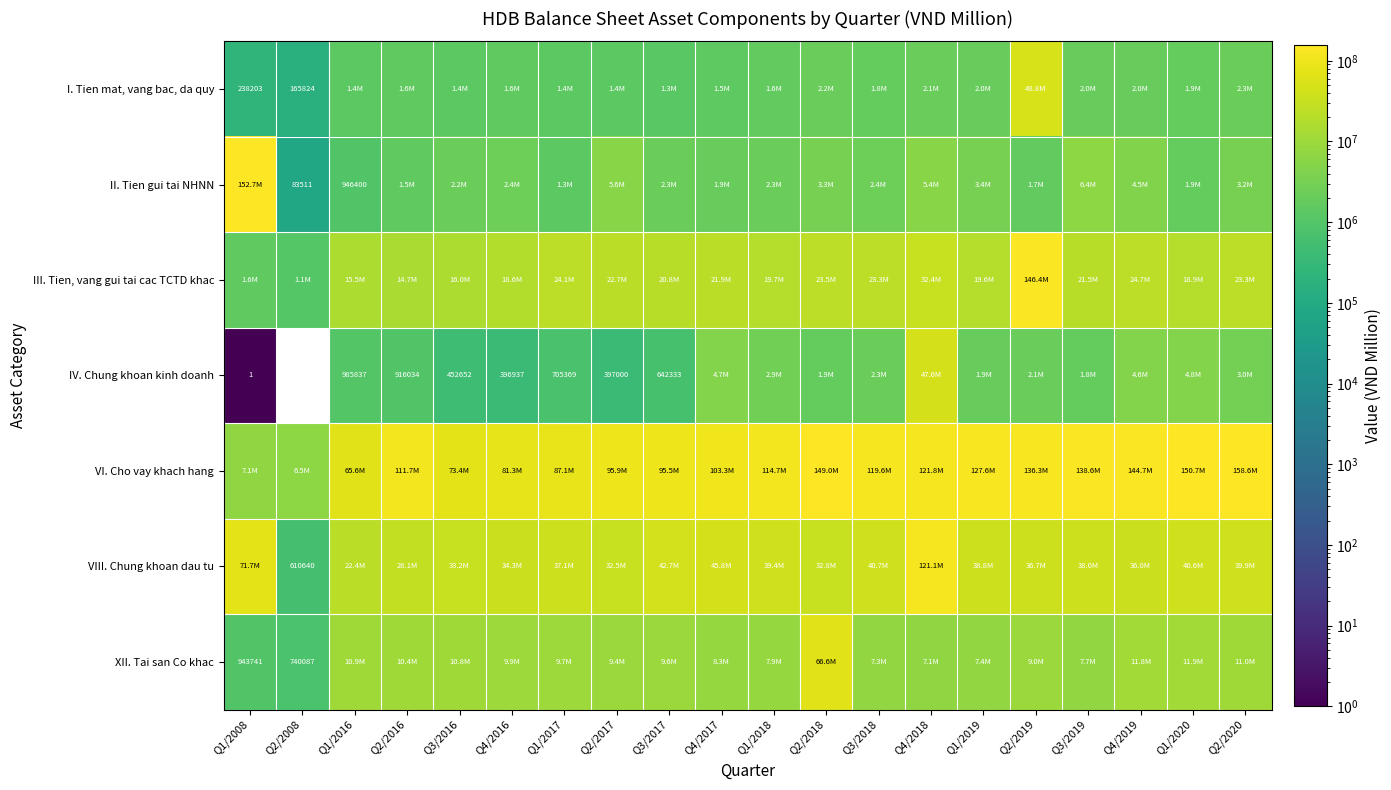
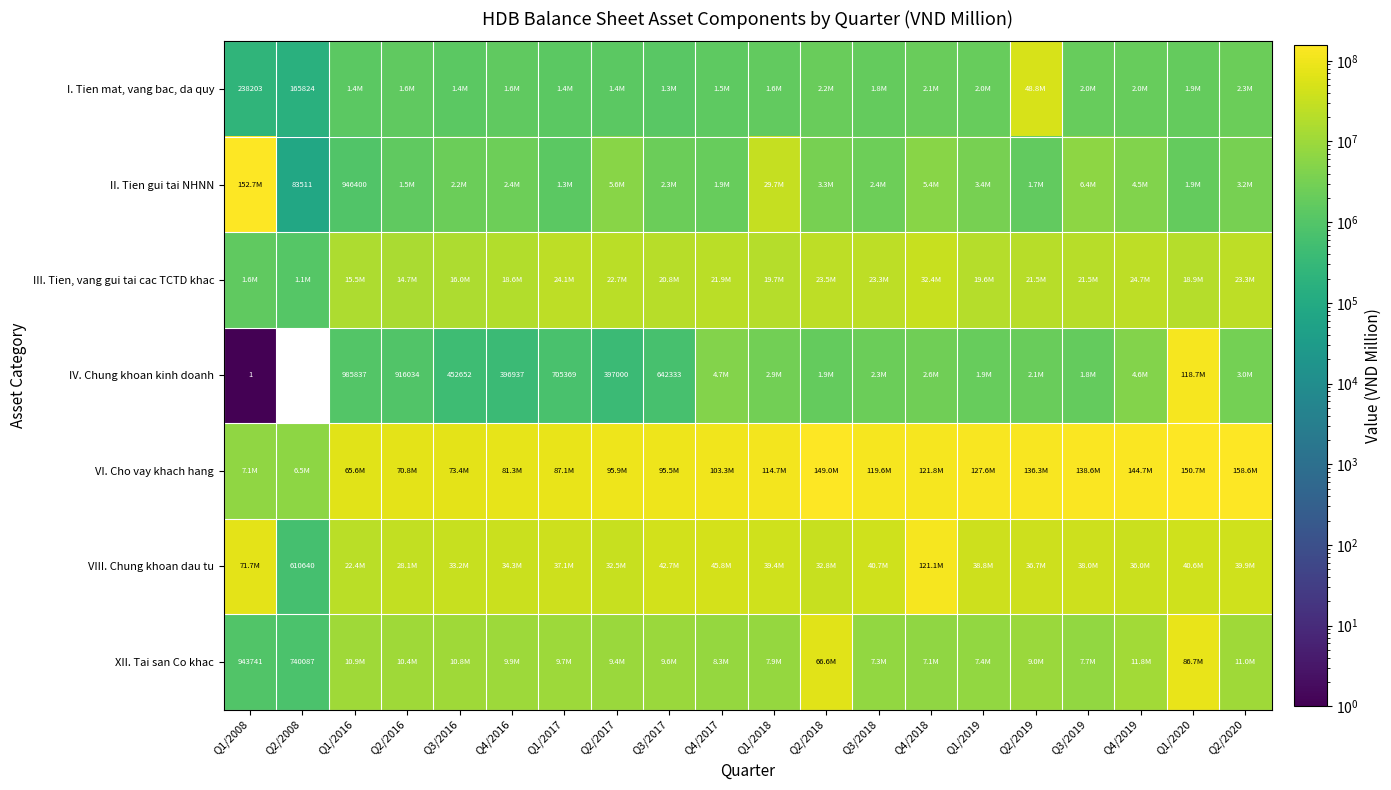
  {
    "I. Tien mat, vang bac, da quy": {
      "Q1/2008": "238203",
      "Q2/2008": "165824",
      "Q1/2016": "1.4M",
      "Q2/2016": "1.6M",
      "Q3/2016": "1.4M",
      "Q4/2016": "1.6M",
      "Q1/2017": "1.4M",
      "Q2/2017": "1.4M",
      "Q3/2017": "1.3M",
      "Q4/2017": "1.5M",
      "Q1/2018": "1.6M",
      "Q2/2018": "2.2M",
      "Q3/2018": "1.8M",
      "Q4/2018": "2.1M",
      "Q1/2019": "2.0M",
      "Q2/2019": "48.8M",
      "Q3/2019": "2.0M",
      "Q4/2019": "2.0M",
      "Q1/2020": "1.9M",
      "Q2/2020": "2.3M"
    },
    "II. Tien gui tai NHNN": {
      "Q1/2008": "152.7M",
      "Q2/2008": "83511",
      "Q1/2016": "946400",
      "Q2/2016": "1.5M",
      "Q3/2016": "2.2M",
      "Q4/2016": "2.4M",
      "Q1/2017": "1.3M",
      "Q2/2017": "5.6M",
      "Q3/2017": "2.3M",
      "Q4/2017": "1.9M",
-     "Q1/2018": "2.3M",
+     "Q1/2018": "29.7M",
      "Q2/2018": "3.3M",
      "Q3/2018": "2.4M",
      "Q4/2018": "5.4M",
      "Q1/2019": "3.4M",
      "Q2/2019": "1.7M",
      "Q3/2019": "6.4M",
      "Q4/2019": "4.5M",
      "Q1/2020": "1.9M",
      "Q2/2020": "3.2M"
    },
    "III. Tien, vang gui tai cac TCTD khac": {
      "Q1/2008": "1.6M",
      "Q2/2008": "1.1M",
      "Q1/2016": "15.5M",
      "Q2/2016": "14.7M",
      "Q3/2016": "16.0M",
      "Q4/2016": "18.6M",
      "Q1/2017": "24.1M",
      "Q2/2017": "22.7M",
      "Q3/2017": "20.8M",
      "Q4/2017": "21.9M",
      "Q1/2018": "19.7M",
      "Q2/2018": "23.5M",
      "Q3/2018": "23.3M",
      "Q4/2018": "32.4M",
      "Q1/2019": "19.6M",
-     "Q2/2019": "146.4M",
+     "Q2/2019": "21.5M",
      "Q3/2019": "21.5M",
      "Q4/2019": "24.7M",
      "Q1/2020": "18.9M",
      "Q2/2020": "23.3M"
    },
    "IV. Chung khoan kinh doanh": {
      "Q1/2008": "1",
      "Q1/2016": "985837",
      "Q2/2016": "916034",
      "Q3/2016": "452652",
      "Q4/2016": "396937",
      "Q1/2017": "705369",
      "Q2/2017": "397000",
      "Q3/2017": "642333",
      "Q4/2017": "4.7M",
      "Q1/2018": "2.9M",
      "Q2/2018": "1.9M",
      "Q3/2018": "2.3M",
-     "Q4/2018": "47.6M",
+     "Q4/2018": "2.6M",
      "Q1/2019": "1.9M",
      "Q2/2019": "2.1M",
      "Q3/2019": "1.8M",
      "Q4/2019": "4.6M",
-     "Q1/2020": "4.8M",
+     "Q1/2020": "118.7M",
      "Q2/2020": "3.0M"
    },
    "VI. Cho vay khach hang": {
      "Q1/2008": "7.1M",
      "Q2/2008": "6.5M",
      "Q1/2016": "65.6M",
-     "Q2/2016": "111.7M",
+     "Q2/2016": "70.8M",
      "Q3/2016": "73.4M",
      "Q4/2016": "81.3M",
      "Q1/2017": "87.1M",
      "Q2/2017": "95.9M",
      "Q3/2017": "95.5M",
      "Q4/2017": "103.3M",
      "Q1/2018": "114.7M",
      "Q2/2018": "149.0M",
      "Q3/2018": "119.6M",
      "Q4/2018": "121.8M",
      "Q1/2019": "127.6M",
      "Q2/2019": "136.3M",
      "Q3/2019": "138.6M",
      "Q4/2019": "144.7M",
      "Q1/2020": "150.7M",
      "Q2/2020": "158.6M"
    },
    "VIII. Chung khoan dau tu": {
      "Q1/2008": "71.7M",
      "Q2/2008": "610640",
      "Q1/2016": "22.4M",
      "Q2/2016": "28.1M",
      "Q3/2016": "33.2M",
      "Q4/2016": "34.3M",
      "Q1/2017": "37.1M",
      "Q2/2017": "32.5M",
      "Q3/2017": "42.7M",
      "Q4/2017": "45.8M",
      "Q1/2018": "39.4M",
      "Q2/2018": "32.8M",
      "Q3/2018": "40.7M",
      "Q4/2018": "121.1M",
      "Q1/2019": "38.8M",
      "Q2/2019": "36.7M",
      "Q3/2019": "38.0M",
      "Q4/2019": "36.0M",
      "Q1/2020": "40.6M",
      "Q2/2020": "39.9M"
    },
    "XII. Tai san Co khac": {
      "Q1/2008": "943741",
      "Q2/2008": "740087",
      "Q1/2016": "10.9M",
      "Q2/2016": "10.4M",
      "Q3/2016": "10.8M",
      "Q4/2016": "9.9M",
      "Q1/2017": "9.7M",
      "Q2/2017": "9.4M",
      "Q3/2017": "9.6M",
      "Q4/2017": "8.3M",
      "Q1/2018": "7.9M",
      "Q2/2018": "66.6M",
      "Q3/2018": "7.3M",
      "Q4/2018": "7.1M",
      "Q1/2019": "7.4M",
      "Q2/2019": "9.0M",
      "Q3/2019": "7.7M",
      "Q4/2019": "11.8M",
-     "Q1/2020": "11.9M",
+     "Q1/2020": "86.7M",
      "Q2/2020": "11.0M"
    }
  }
